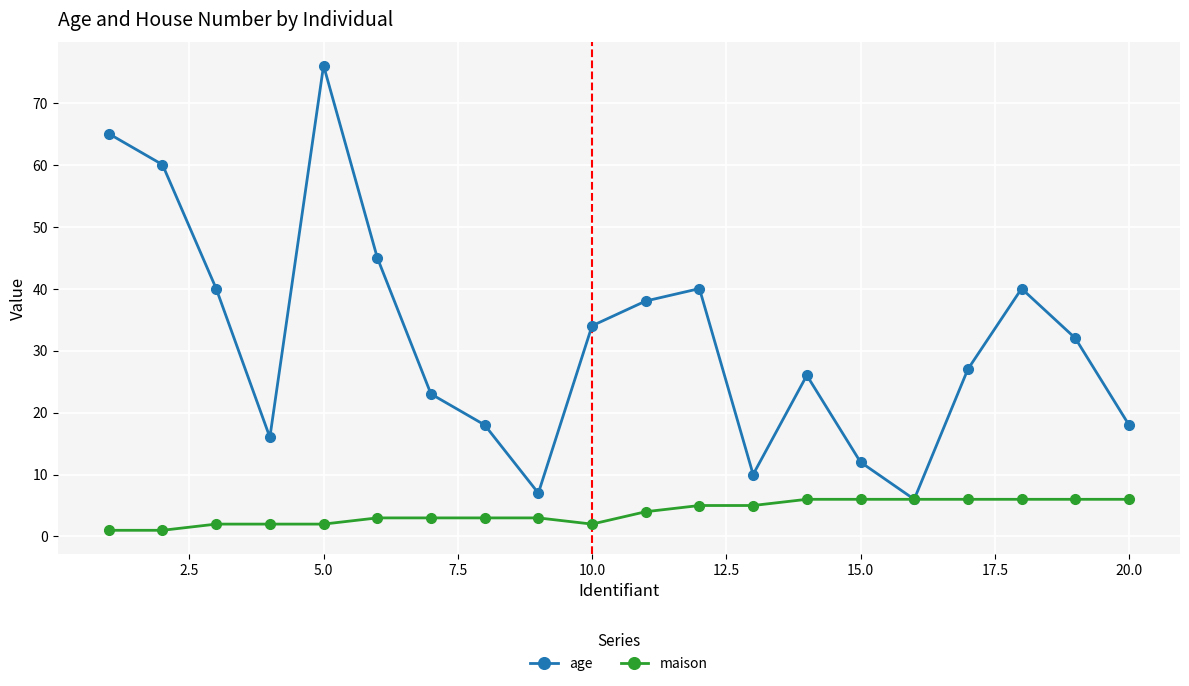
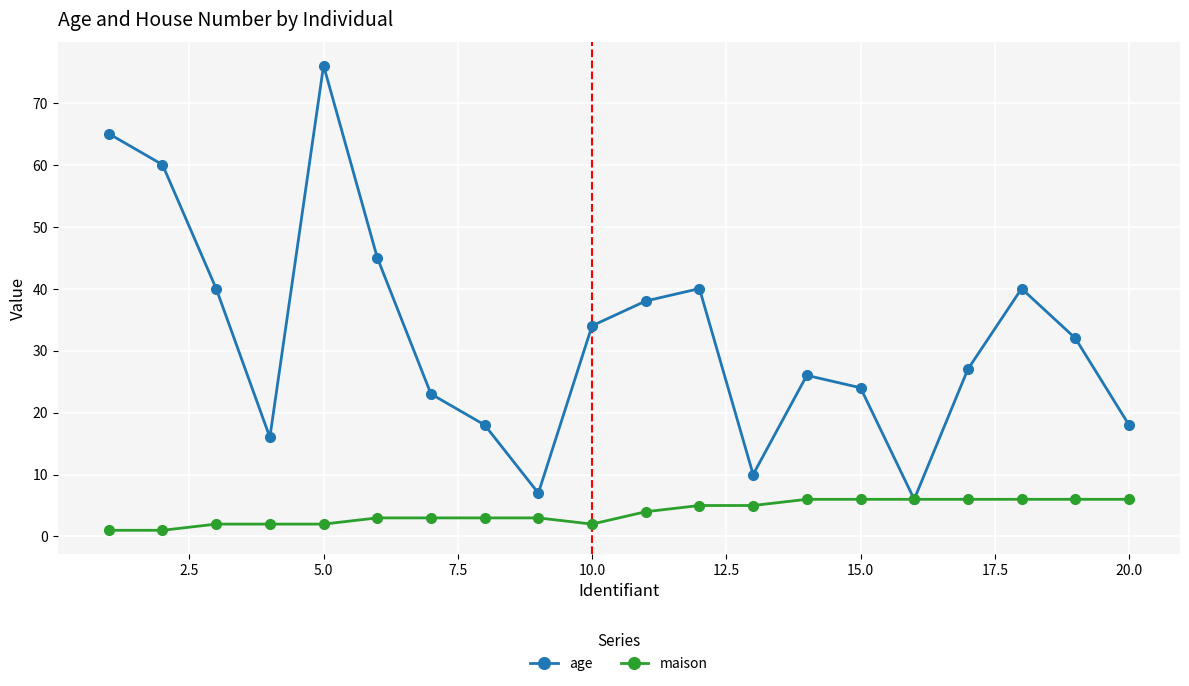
  {
    "age": {
      "5.0": 76,
      "10.0": 34,
-     "15.0": 12,
+     "15.0": 24,
      "20.0": 18
    },
    "maison": {
      "5.0": 2,
      "10.0": 2,
      "15.0": 6,
      "20.0": 6
    }
  }
